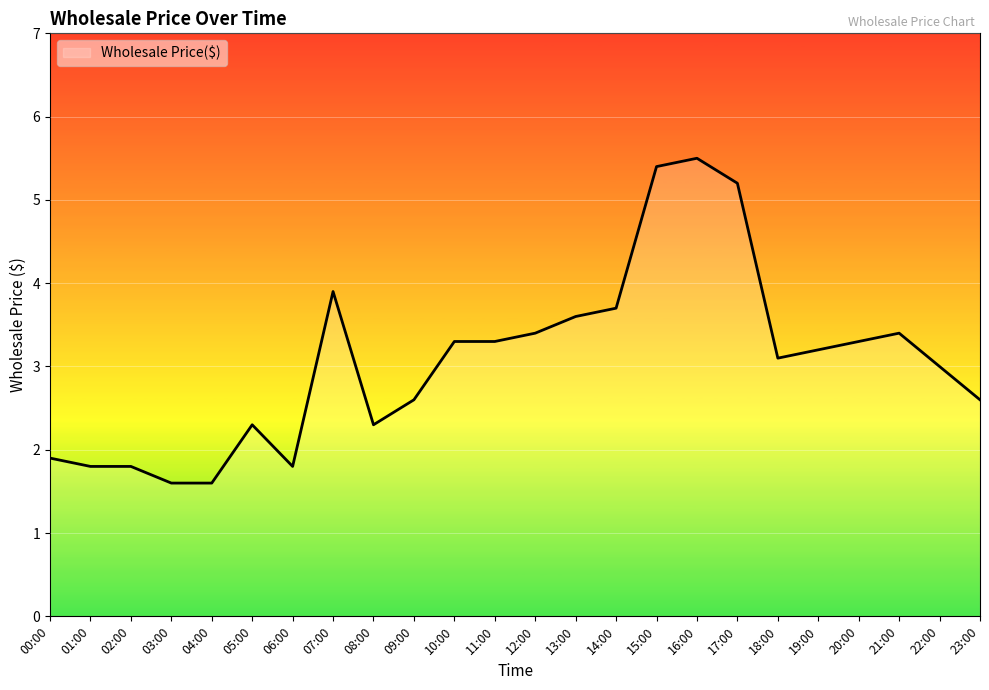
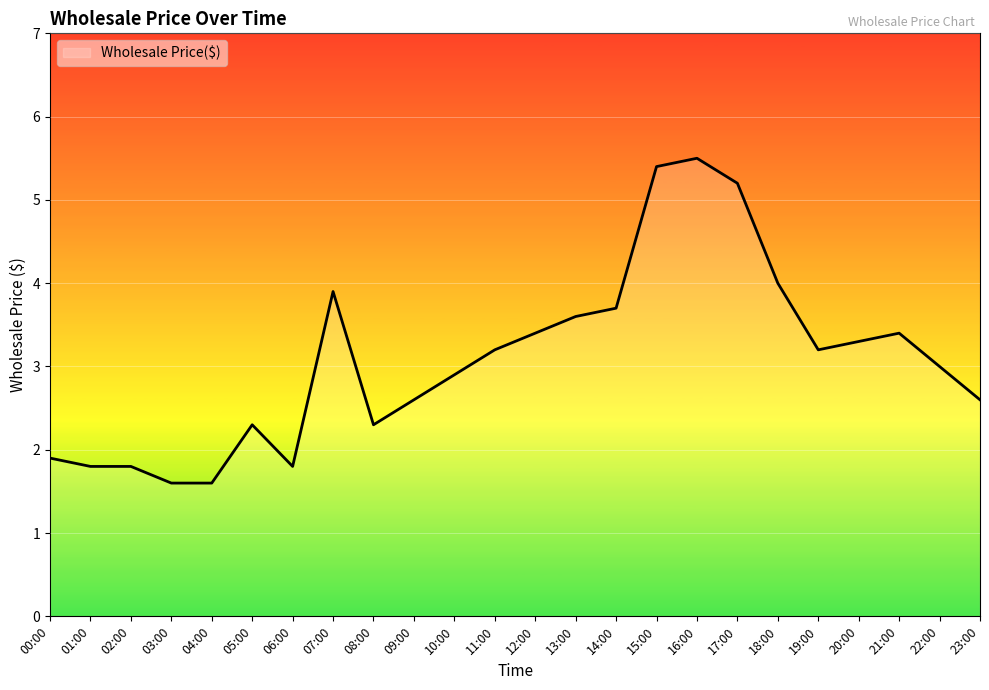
  {
    "00:00": 1.9,
    "01:00": 1.8,
    "02:00": 1.8,
    "03:00": 1.6,
    "04:00": 1.6,
    "05:00": 2.3,
    "06:00": 1.8,
    "07:00": 3.9,
    "08:00": 2.3,
    "09:00": 2.6,
-   "10:00": 3.3,
-   "11:00": 3.3,
+   "10:00": 2.9,
+   "11:00": 3.2,
    "12:00": 3.4,
    "13:00": 3.6,
    "14:00": 3.7,
    "15:00": 5.4,
    "16:00": 5.5,
    "17:00": 5.2,
-   "18:00": 3.1,
+   "18:00": 4.0,
    "19:00": 3.2,
    "20:00": 3.3,
    "21:00": 3.4,
    "22:00": 3.0,
    "23:00": 2.6
  }
